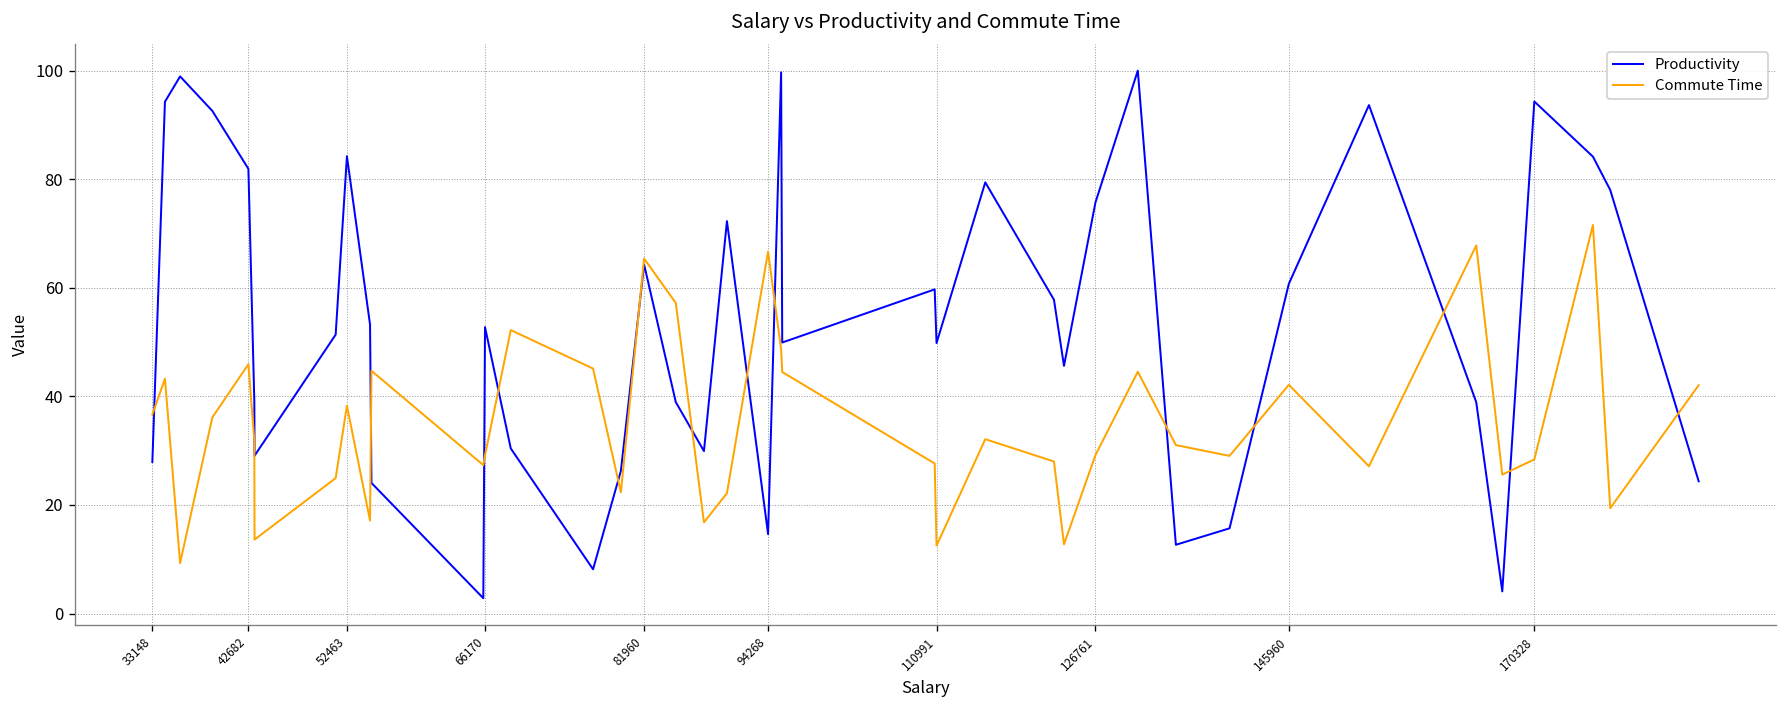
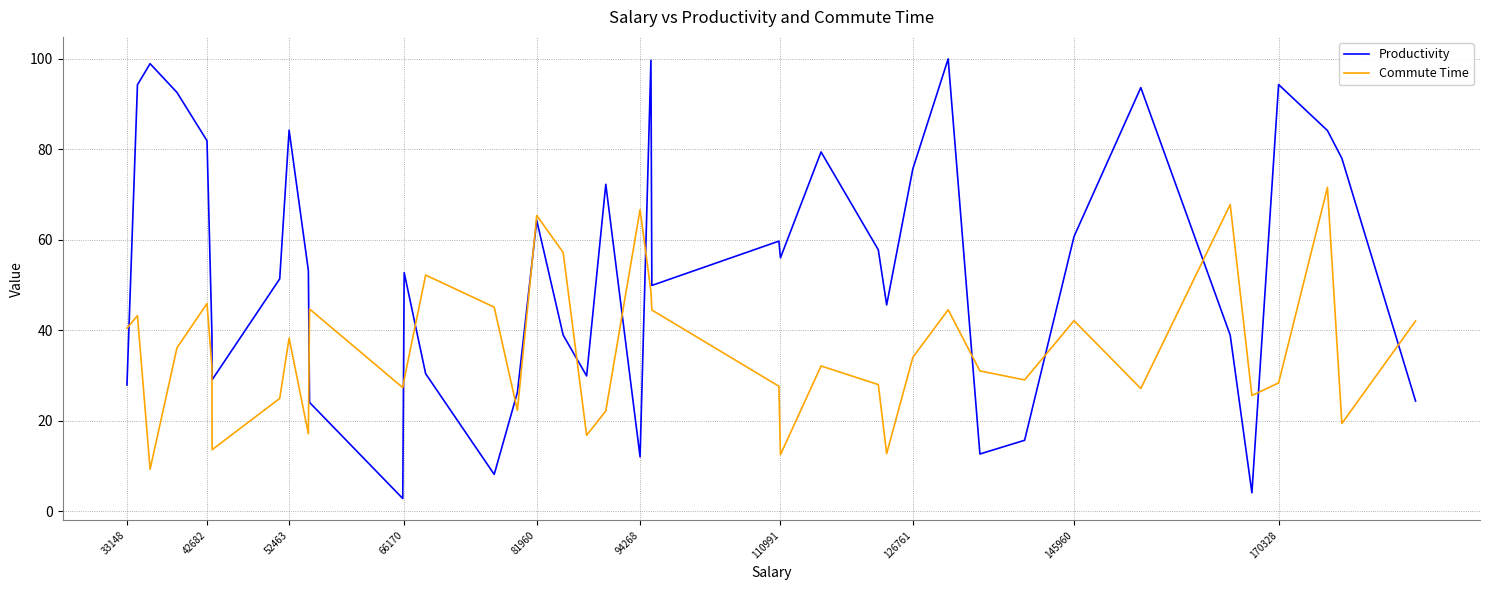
  {
    "Productivity": {
      "33148": 28,
      "42682": 82,
      "52463": 84,
      "66170": 53,
      "81960": 64,
-     "94268": 15,
-     "110991": 50,
+     "94268": 12,
+     "110991": 56,
      "126761": 76,
      "145960": 61,
      "170328": 94
    },
    "Commute Time": {
-     "33148": 37,
+     "33148": 40,
      "42682": 46,
      "52463": 38,
      "66170": 29,
      "81960": 65,
      "94268": 67,
      "110991": 13,
-     "126761": 29,
+     "126761": 34,
      "145960": 42,
      "170328": 28
    }
  }
